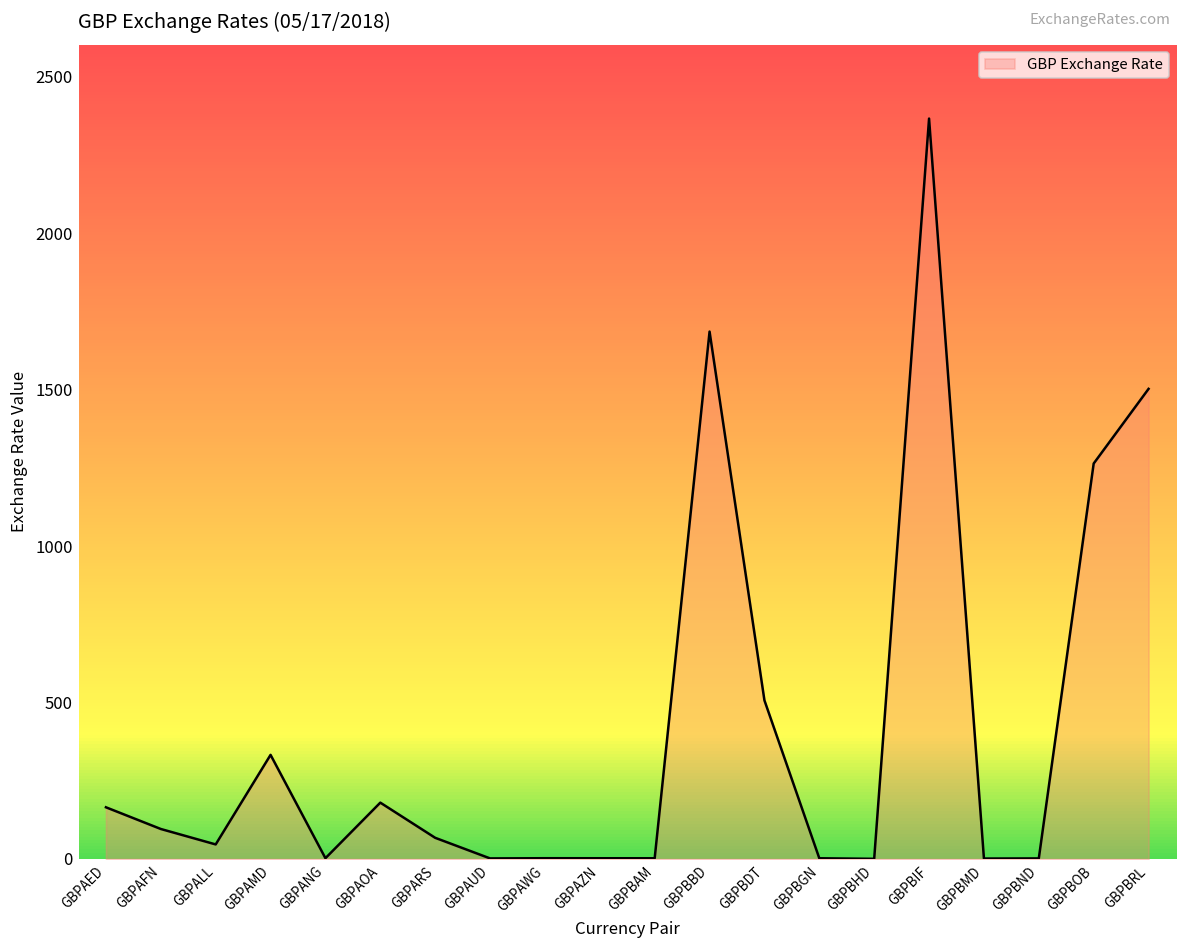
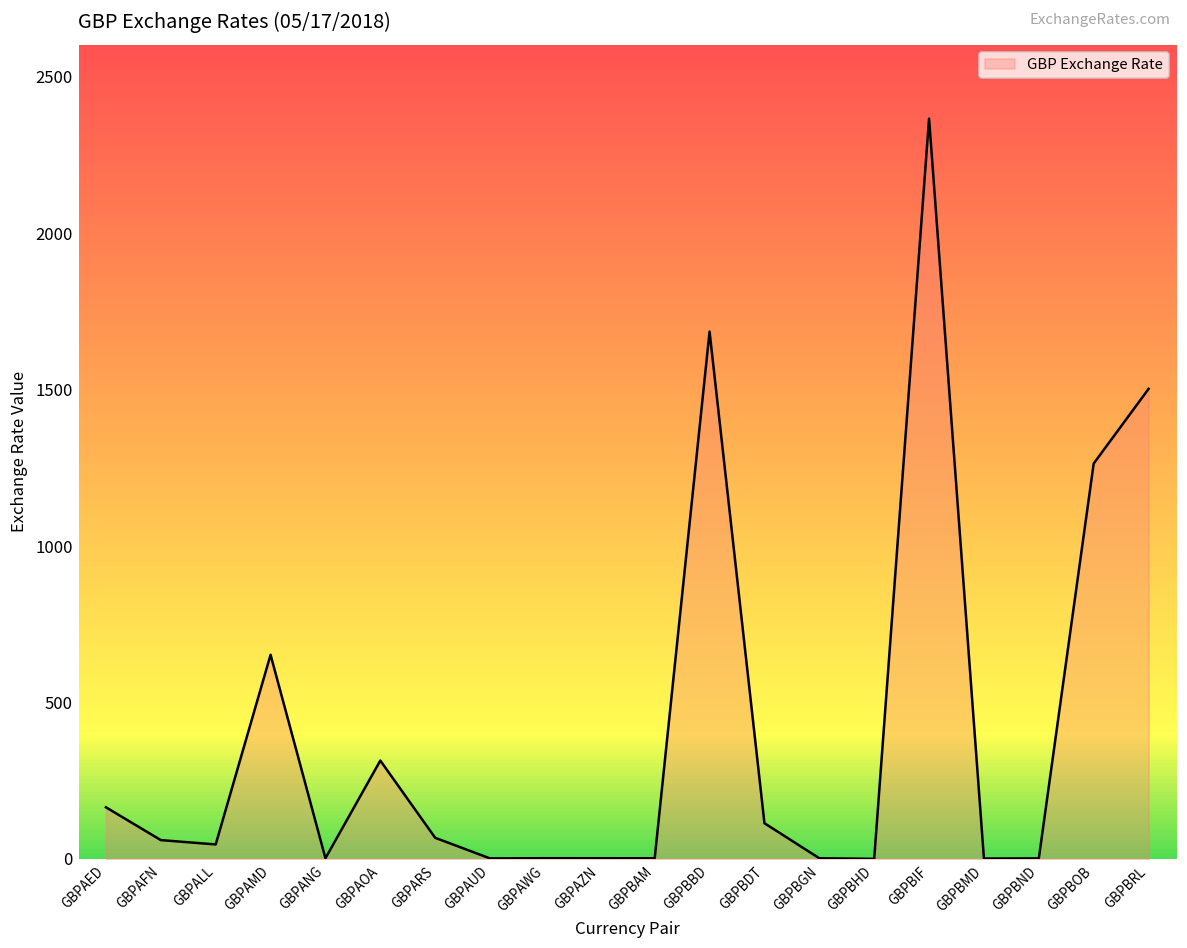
  {
    "GBPAED": 170,
-   "GBPAFN": 100,
+   "GBPAFN": 60,
    "GBPALL": 50,
-   "GBPAMD": 330,
+   "GBPAMD": 650,
    "GBPANG": 0,
-   "GBPAOA": 180,
+   "GBPAOA": 310,
    "GBPARS": 70,
    "GBPAUD": 0,
    "GBPAWG": 0,
    "GBPAZN": 0,
    "GBPBAM": 0,
    "GBPBBD": 1690,
-   "GBPBDT": 510,
+   "GBPBDT": 110,
    "GBPBGN": 0,
    "GBPBHD": 0,
    "GBPBIF": 2370,
    "GBPBMD": 0,
    "GBPBND": 0,
    "GBPBOB": 1260,
    "GBPBRL": 1500
  }
